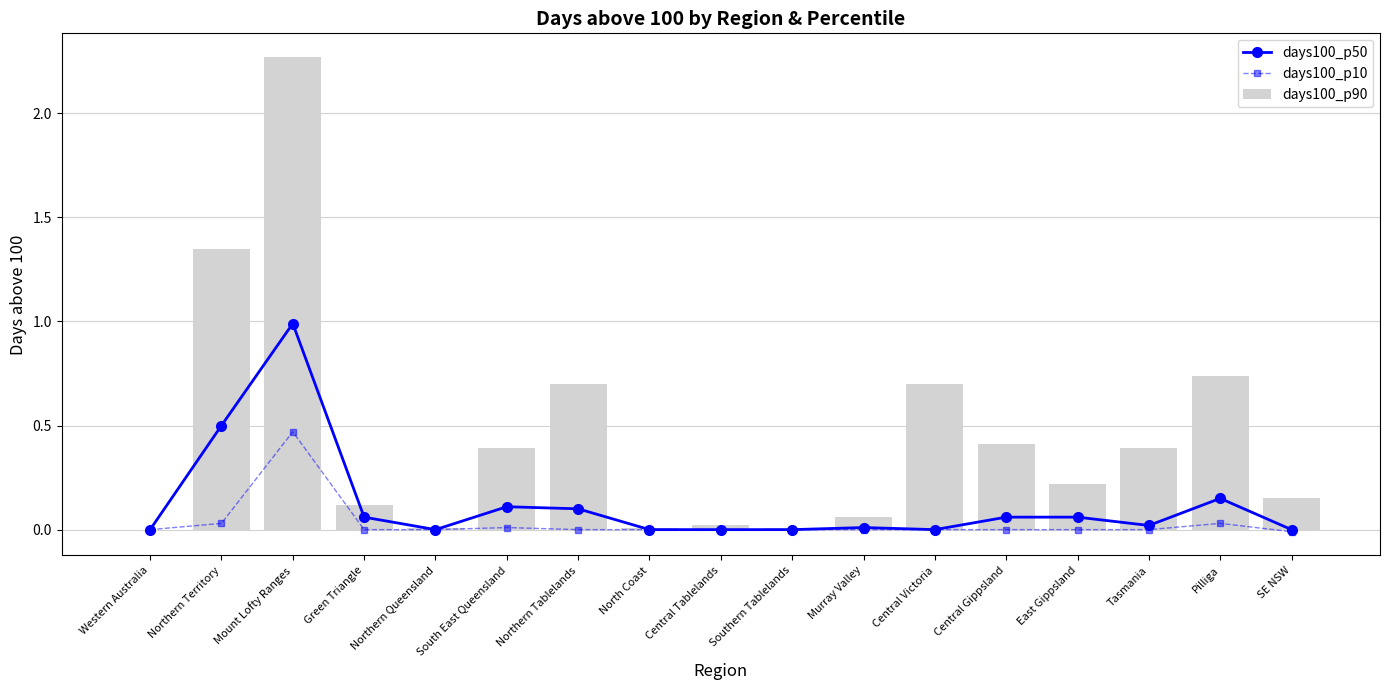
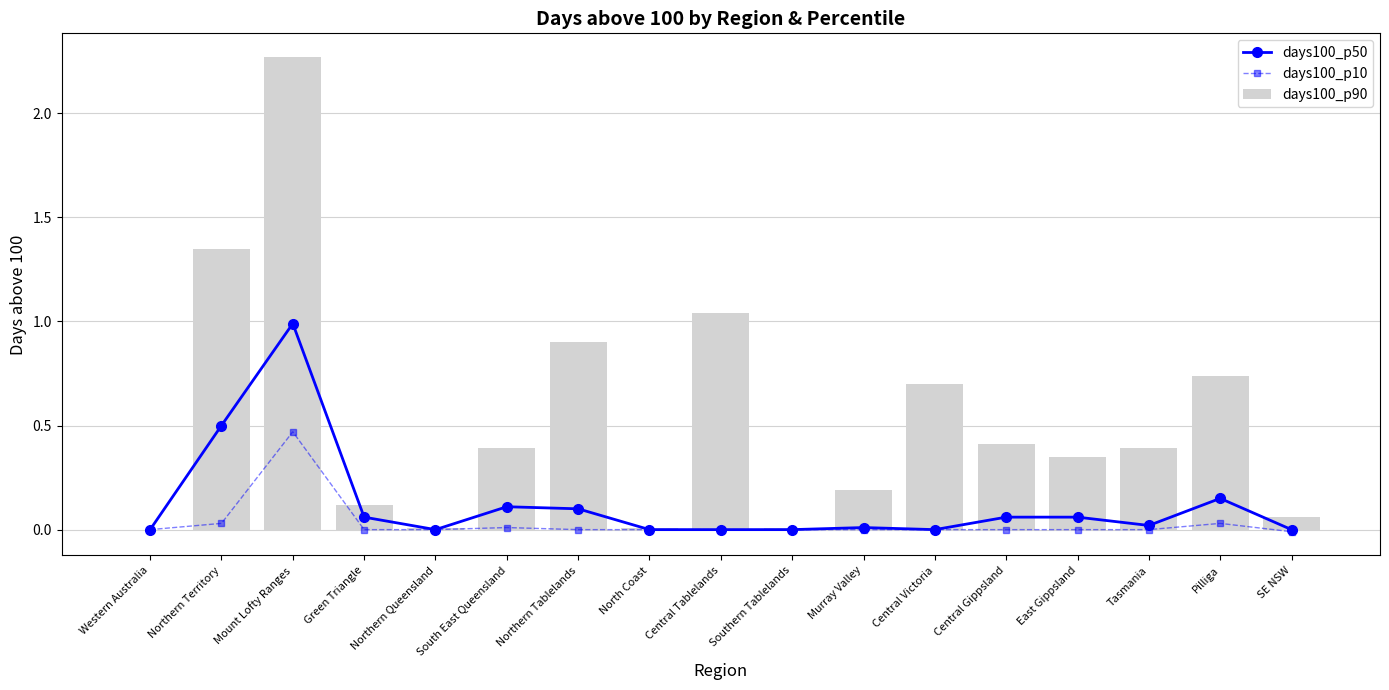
  {
    "days100_p90": {
      "Western Australia": 0.00,
      "Northern Territory": 1.35,
      "Mount Lofty Ranges": 2.27,
      "Green Triangle": 0.12,
      "South East Queensland": 0.39,
-     "Northern Tablelands": 0.7,
-     "Central Tablelands": 0.02,
-     "Murray Valley": 0.06,
+     "Northern Tablelands": 0.9,
+     "Central Tablelands": 1.04,
+     "Murray Valley": 0.19,
      "Central Victoria": 0.70,
      "Central Gippsland": 0.41,
-     "East Gippsland": 0.22,
+     "East Gippsland": 0.35,
      "Tasmania": 0.39,
      "Pilliga": 0.74,
-     "SE NSW": 0.15
+     "SE NSW": 0.06
    }
  }
